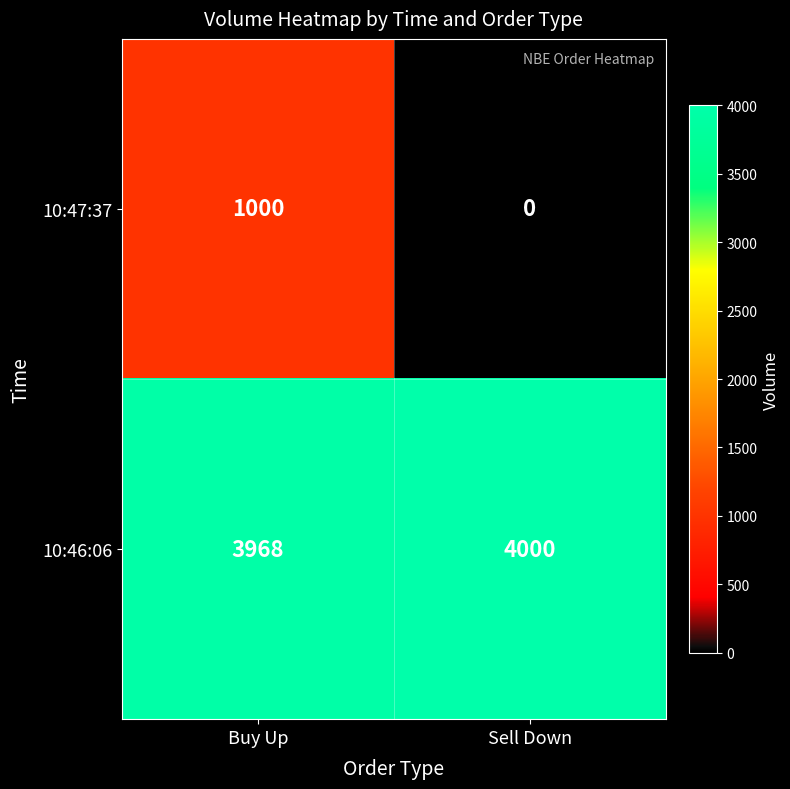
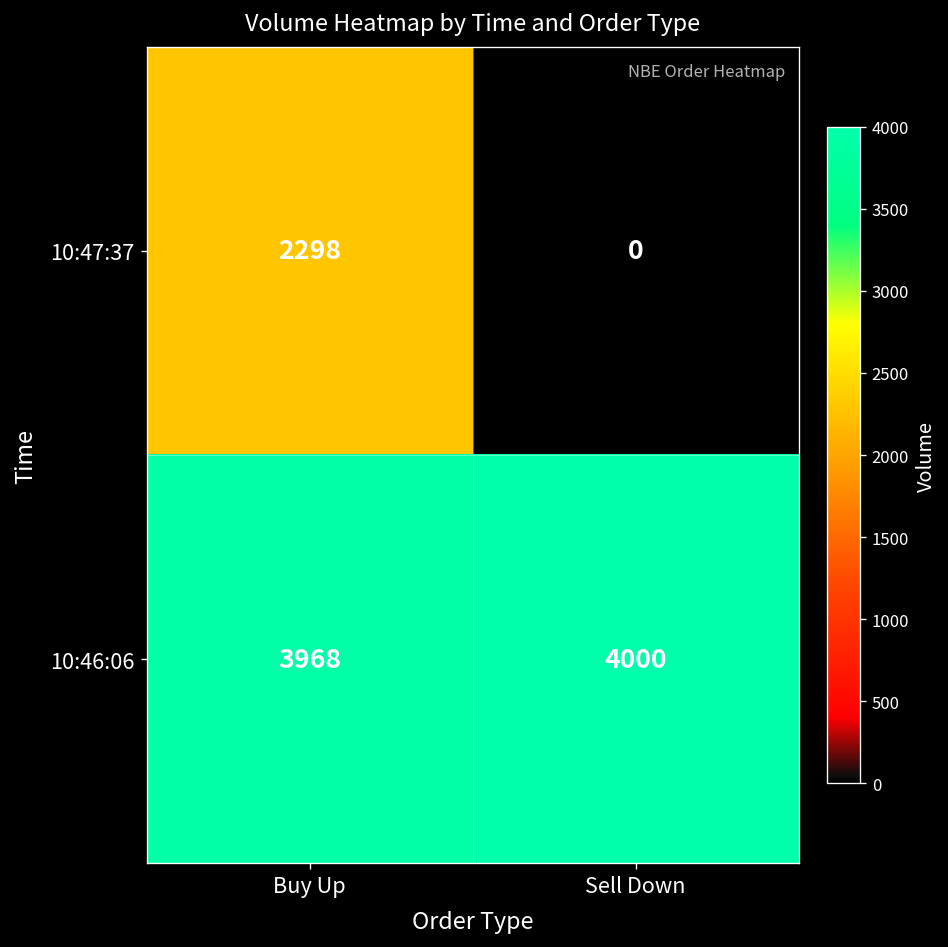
  {
    "10:47:37": {
-     "Buy Up": 1000
+     "Buy Up": 2298
    },
    "10:46:06": {
      "Buy Up": 3968,
      "Sell Down": 4000
    }
  }
